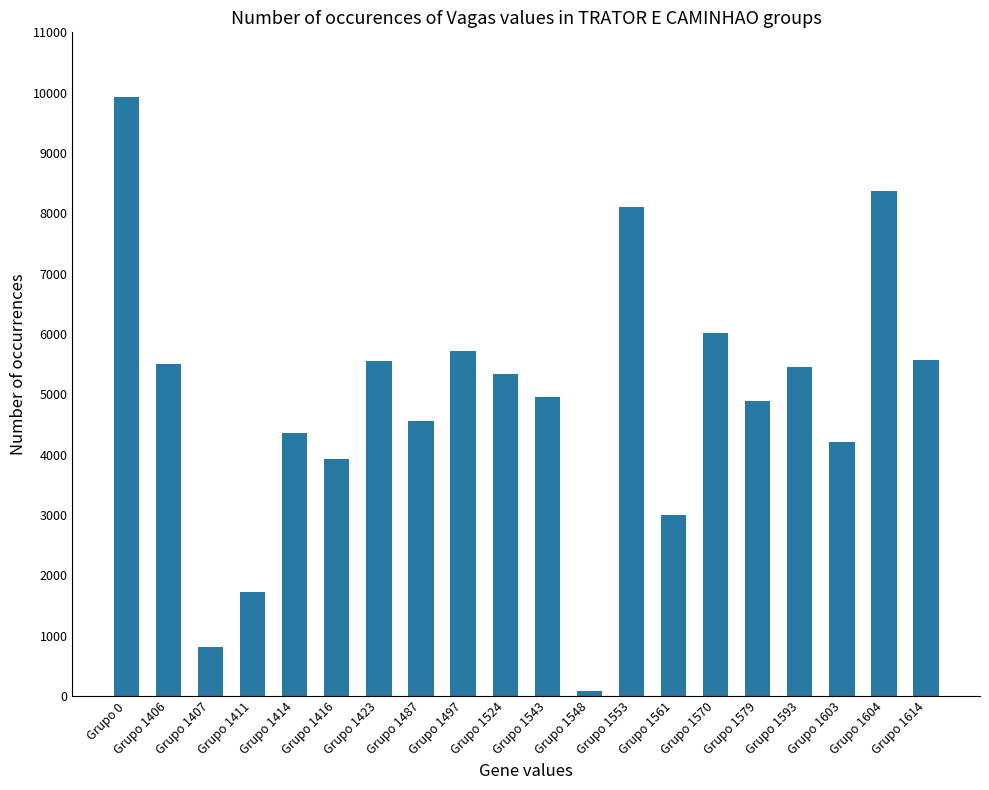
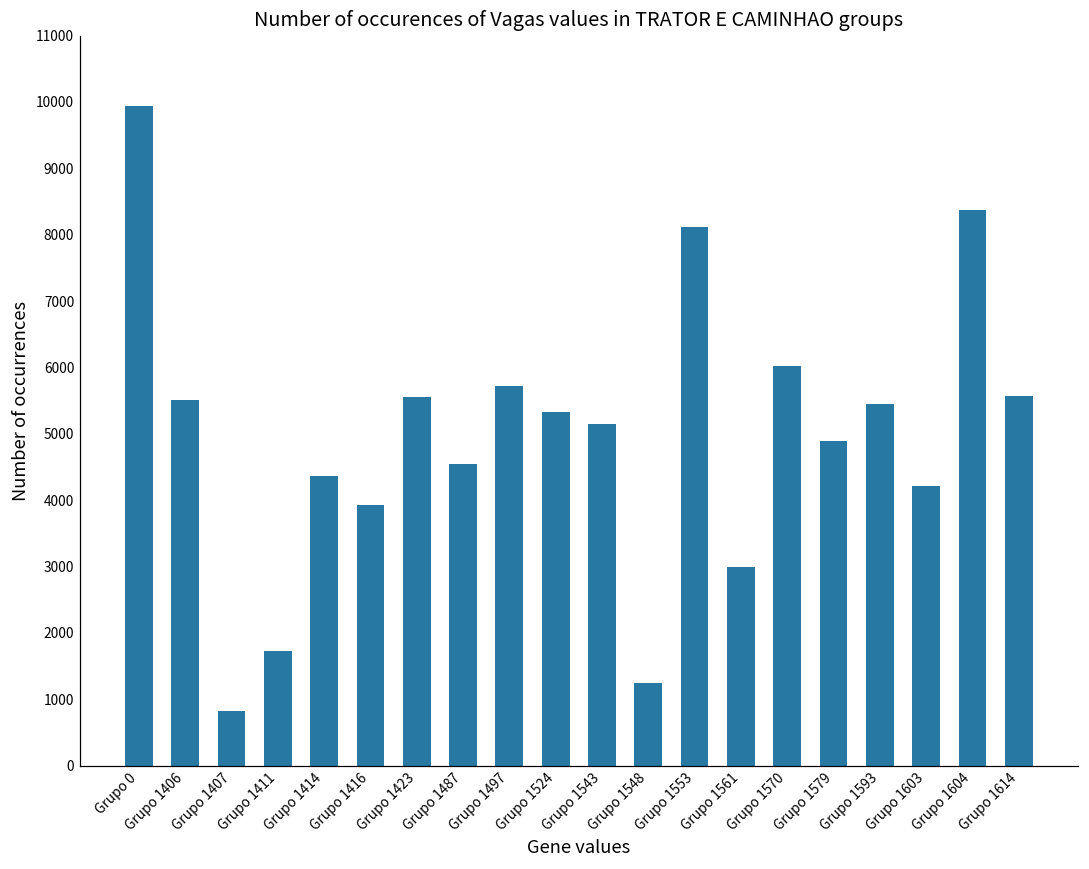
  {
    "Grupo 0": 9900,
    "Grupo 1406": 5500,
    "Grupo 1407": 800,
    "Grupo 1411": 1700,
    "Grupo 1414": 4400,
    "Grupo 1416": 3900,
    "Grupo 1423": 5600,
    "Grupo 1487": 4600,
    "Grupo 1497": 5700,
    "Grupo 1524": 5300,
-   "Grupo 1543": 5000,
-   "Grupo 1548": 100,
+   "Grupo 1543": 5100,
+   "Grupo 1548": 1200,
    "Grupo 1553": 8100,
    "Grupo 1561": 3000,
    "Grupo 1570": 6000,
    "Grupo 1579": 4900,
    "Grupo 1593": 5500,
    "Grupo 1603": 4200,
    "Grupo 1604": 8400,
    "Grupo 1614": 5600
  }
